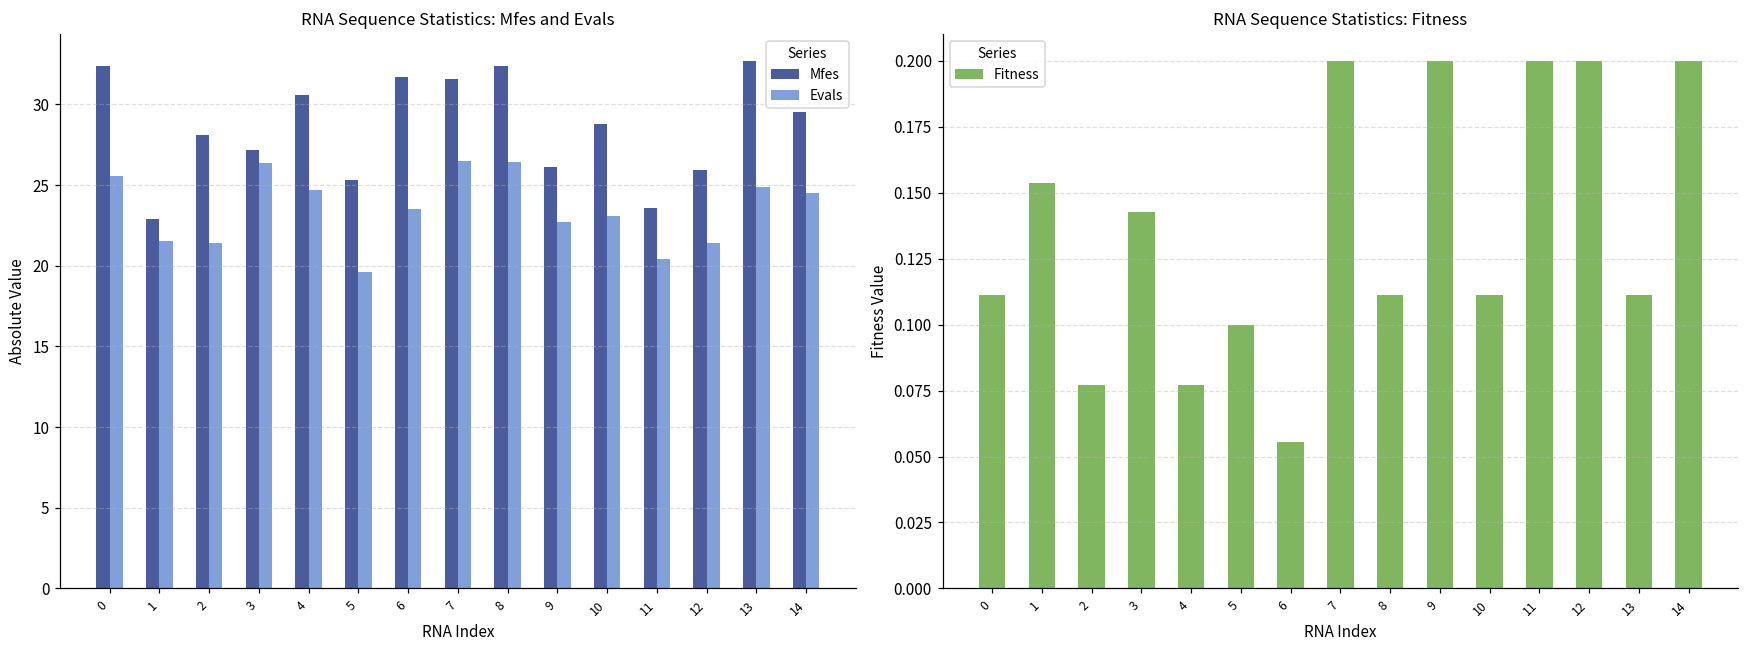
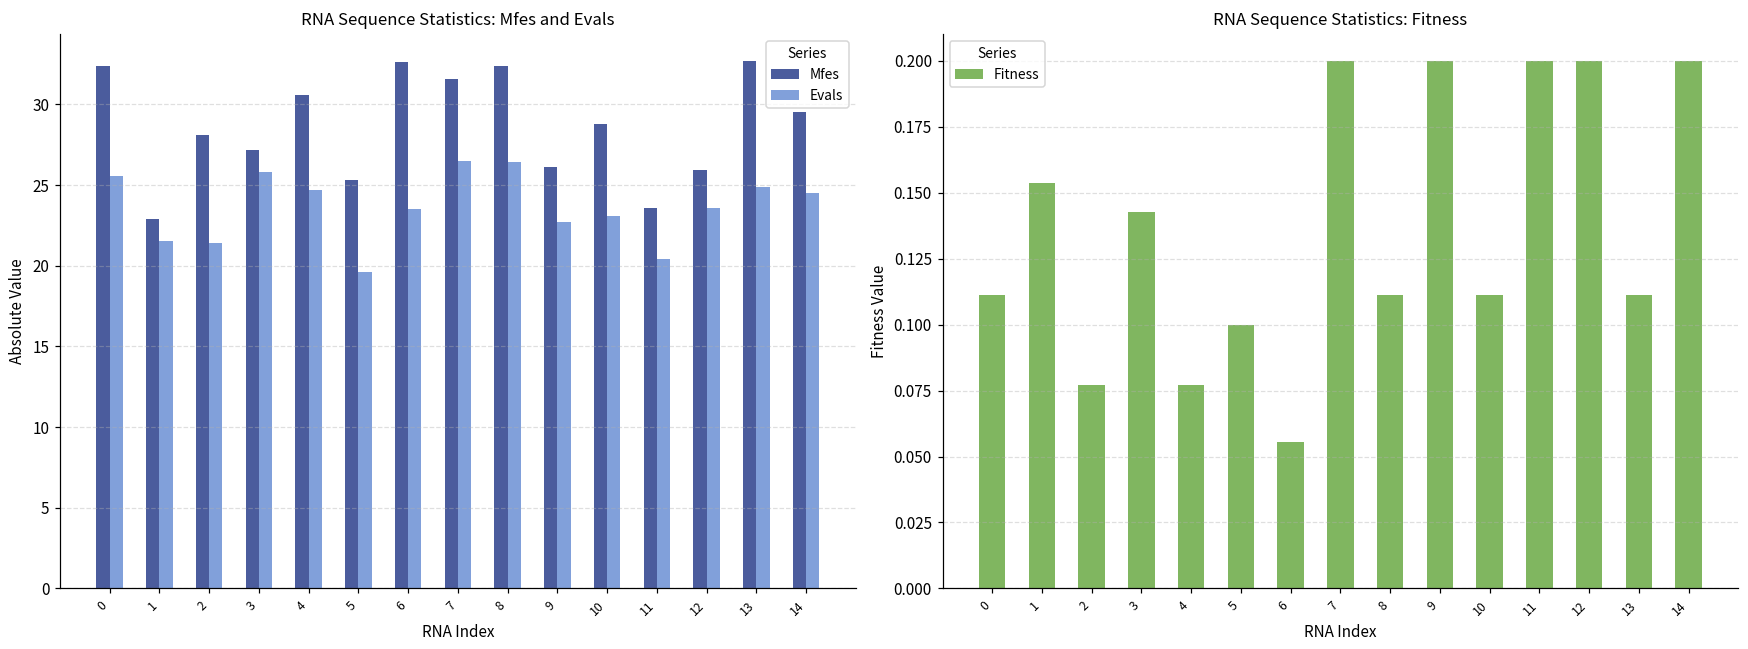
  {
    "RNA Sequence Statistics: Mfes and Evals": {
      "Mfes": {
        "0": 32.4,
        "1": 22.9,
        "2": 28.1,
        "3": 27.2,
        "4": 30.6,
        "5": 25.3,
-       "6": 31.7,
+       "6": 32.6,
        "7": 31.6,
        "8": 32.4,
        "9": 26.2,
        "10": 28.8,
        "11": 23.6,
        "12": 26.0,
        "13": 32.7,
        "14": 29.6
      },
      "Evals": {
        "0": 25.5,
        "1": 21.5,
        "2": 21.4,
-       "3": 26.4,
+       "3": 25.8,
        "4": 24.7,
        "5": 19.6,
        "6": 23.5,
        "7": 26.5,
        "8": 26.4,
        "9": 22.7,
        "10": 23.1,
        "11": 20.4,
-       "12": 21.4,
+       "12": 23.6,
        "13": 24.9,
        "14": 24.5
      }
    },
    "RNA Sequence Statistics: Fitness": {
      "0": 0.111,
      "1": 0.154,
      "2": 0.077,
      "3": 0.143,
      "4": 0.077,
      "5": 0.100,
      "6": 0.056,
      "7": 0.200,
      "8": 0.111,
      "9": 0.200,
      "10": 0.111,
      "11": 0.200,
      "12": 0.200,
      "13": 0.111,
      "14": 0.200
    }
  }
